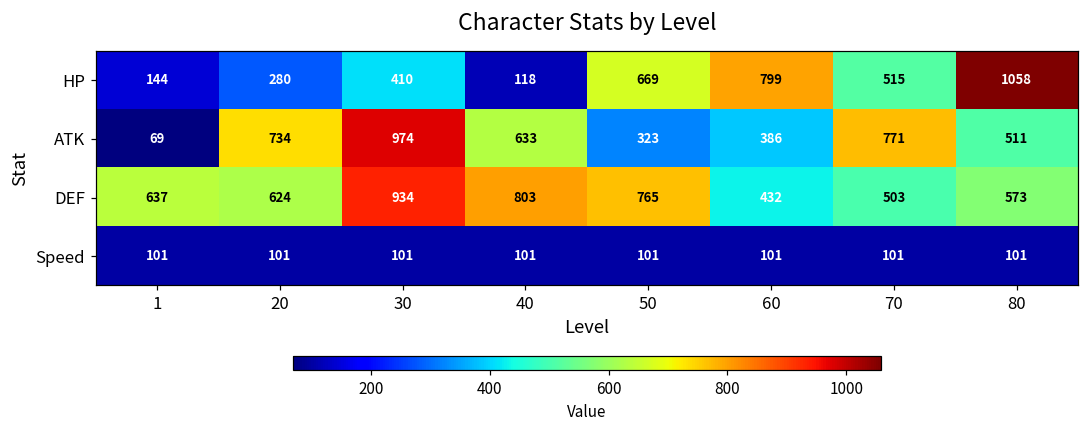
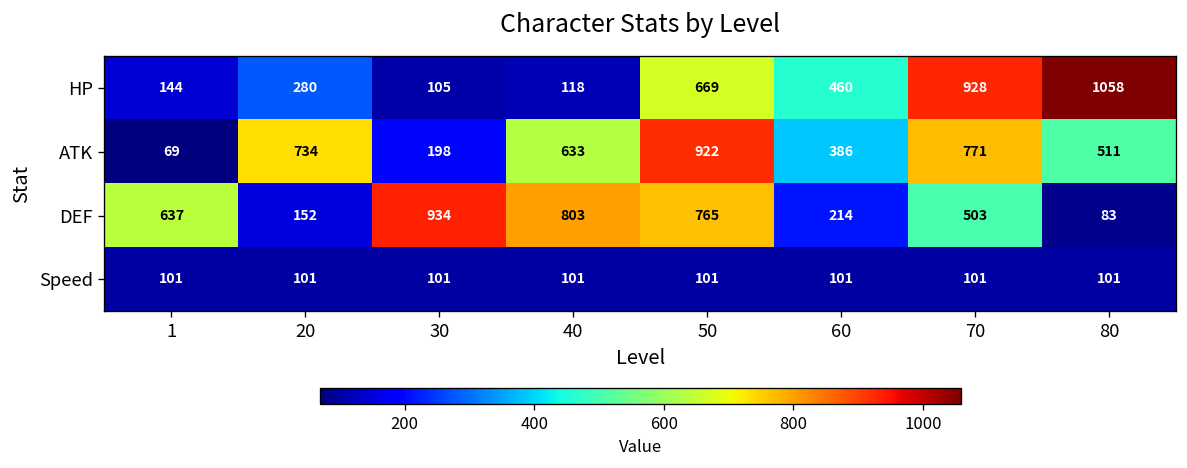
  {
    "HP": {
      "1": 144,
      "20": 280,
-     "30": 410,
+     "30": 105,
      "40": 118,
      "50": 669,
-     "60": 799,
-     "70": 515,
+     "60": 460,
+     "70": 928,
      "80": 1058
    },
    "ATK": {
      "1": 69,
      "20": 734,
-     "30": 974,
+     "30": 198,
      "40": 633,
-     "50": 323,
+     "50": 922,
      "60": 386,
      "70": 771,
      "80": 511
    },
    "DEF": {
      "1": 637,
-     "20": 624,
+     "20": 152,
      "30": 934,
      "40": 803,
      "50": 765,
-     "60": 432,
+     "60": 214,
      "70": 503,
-     "80": 573
+     "80": 83
    },
    "Speed": {
      "1": 101,
      "20": 101,
      "30": 101,
      "40": 101,
      "50": 101,
      "60": 101,
      "70": 101,
      "80": 101
    }
  }
